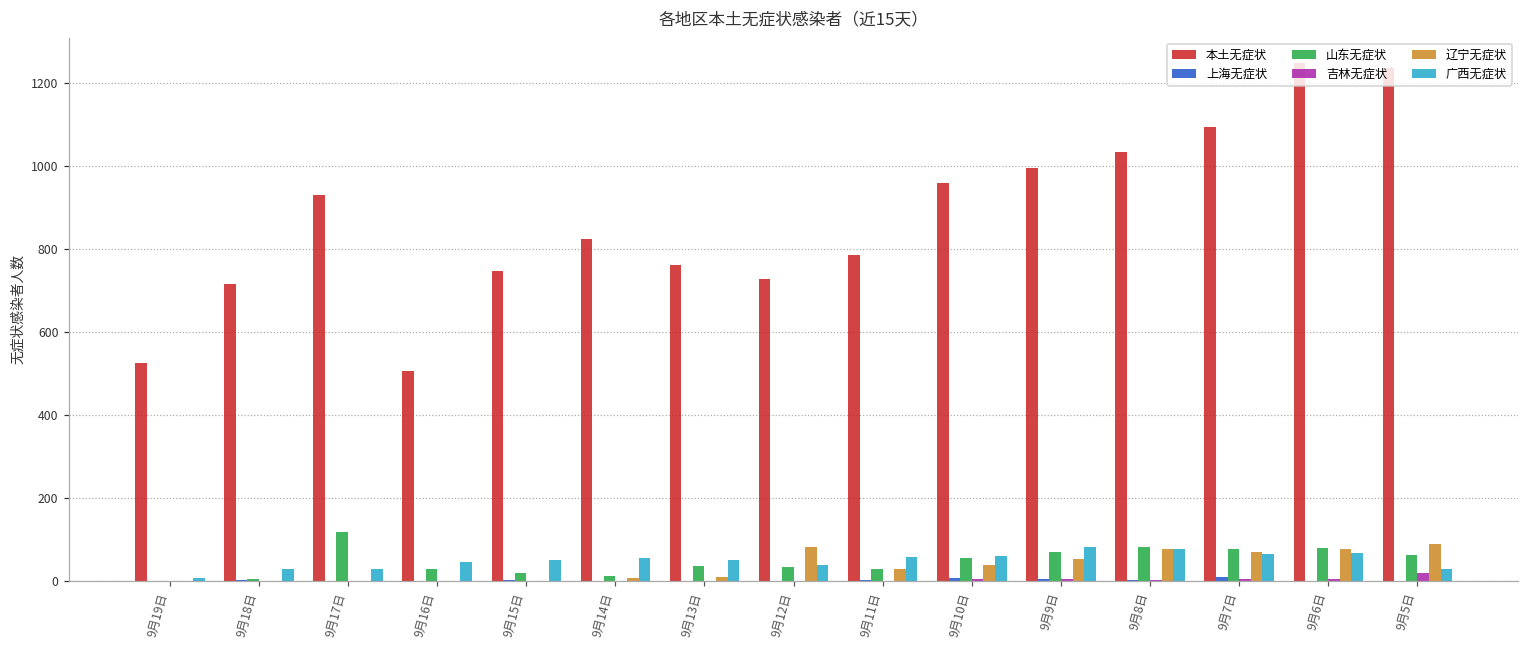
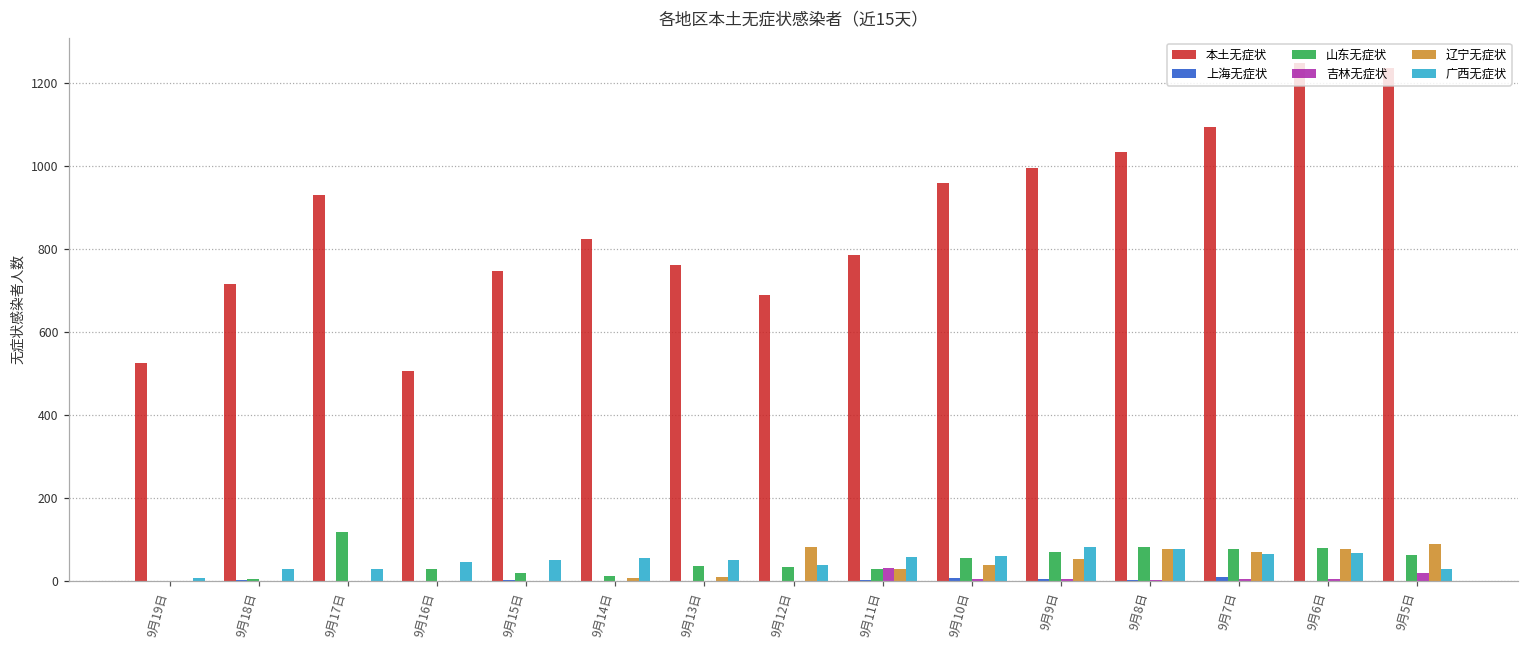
  {
    "本土无症状": {
      "9月19日": 530,
      "9月18日": 720,
      "9月17日": 930,
      "9月16日": 510,
      "9月15日": 750,
      "9月14日": 820,
      "9月13日": 760,
-     "9月12日": 730,
+     "9月12日": 690,
      "9月11日": 790,
      "9月10日": 960,
      "9月9日": 990,
      "9月8日": 1030,
      "9月7日": 1090
    },
    "上海无症状": {
      "9月17日": 0,
      "9月14日": 0,
      "9月13日": 0,
      "9月12日": 0,
      "9月10日": 10,
      "9月7日": 10,
      "9月5日": 0
    },
    "山东无症状": {
      "9月17日": 120,
      "9月16日": 30,
      "9月15日": 20,
      "9月14日": 10,
      "9月13日": 40,
      "9月12日": 30,
      "9月11日": 30,
      "9月10日": 60,
      "9月9日": 70,
      "9月8日": 80,
      "9月7日": 80,
      "9月6日": 80,
      "9月5日": 60
    },
    "吉林无症状": {
      "9月19日": 0,
      "9月18日": 0,
      "9月17日": 0,
      "9月16日": 0,
      "9月15日": 0,
      "9月14日": 0,
      "9月13日": 0,
      "9月12日": 0,
-     "9月11日": 0,
+     "9月11日": 30,
      "9月5日": 20
    },
    "辽宁无症状": {
      "9月19日": 0,
      "9月18日": 0,
      "9月17日": 0,
      "9月16日": 0,
      "9月14日": 10,
      "9月13日": 10,
      "9月12日": 80,
      "9月11日": 30,
      "9月10日": 40,
      "9月9日": 50,
      "9月8日": 80,
      "9月7日": 70,
      "9月6日": 80,
      "9月5日": 90
    },
    "广西无症状": {
      "9月19日": 10,
      "9月18日": 30,
      "9月17日": 30,
      "9月16日": 50,
      "9月15日": 50,
      "9月14日": 60,
      "9月13日": 50,
      "9月12日": 40,
      "9月11日": 60,
      "9月10日": 60,
      "9月9日": 80,
      "9月8日": 80,
      "9月7日": 60,
      "9月6日": 70,
      "9月5日": 30
    }
  }
